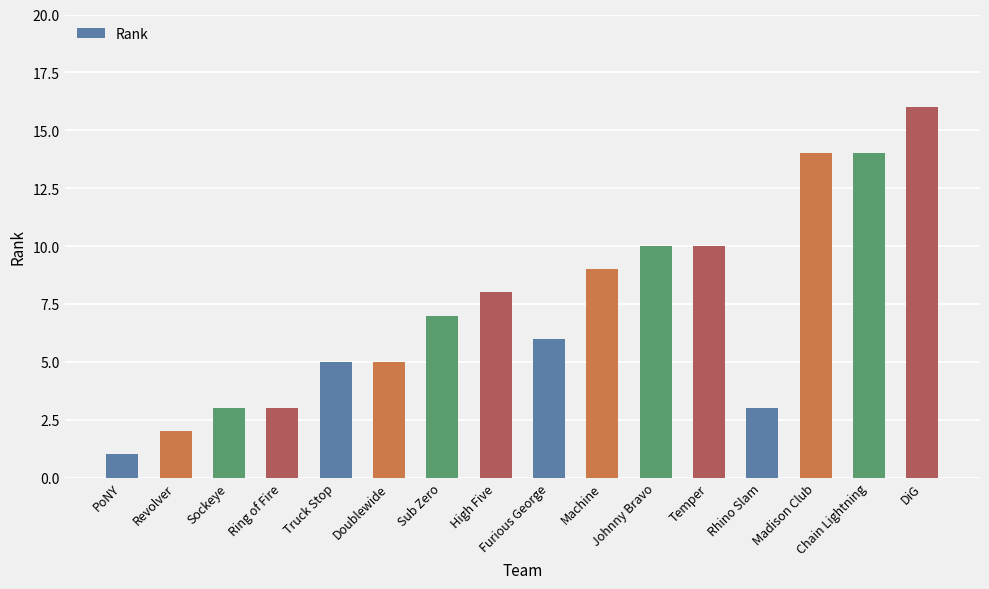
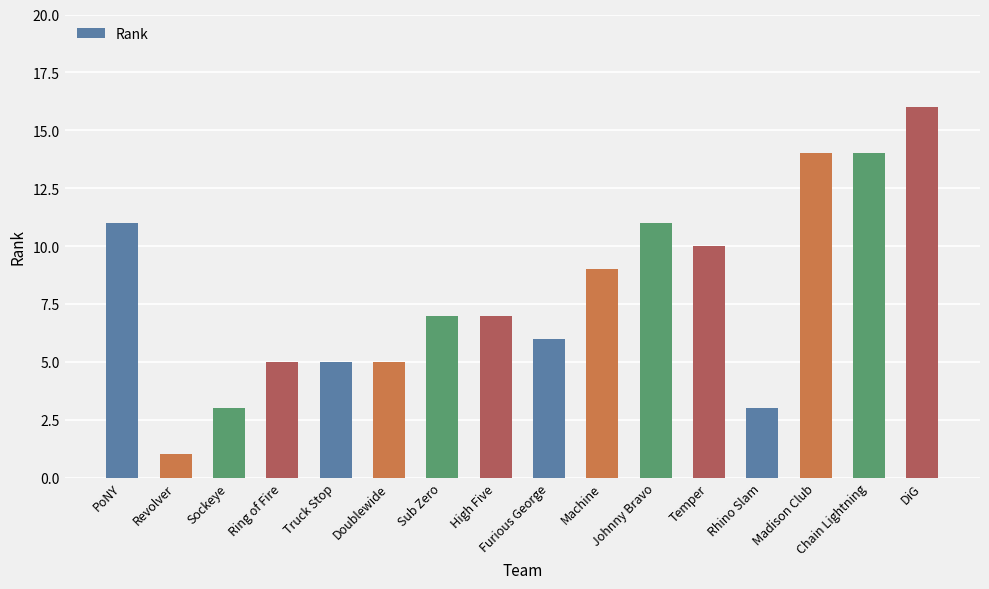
  {
-   "PoNY": 1,
-   "Revolver": 2,
+   "PoNY": 11,
+   "Revolver": 1,
    "Sockeye": 3,
-   "Ring of Fire": 3,
+   "Ring of Fire": 5,
    "Truck Stop": 5,
    "Doublewide": 5,
    "Sub Zero": 7,
-   "High Five": 8,
+   "High Five": 7,
    "Furious George": 6,
    "Machine": 9,
-   "Johnny Bravo": 10,
+   "Johnny Bravo": 11,
    "Temper": 10,
    "Rhino Slam": 3,
    "Madison Club": 14,
    "Chain Lightning": 14,
    "DiG": 16
  }
